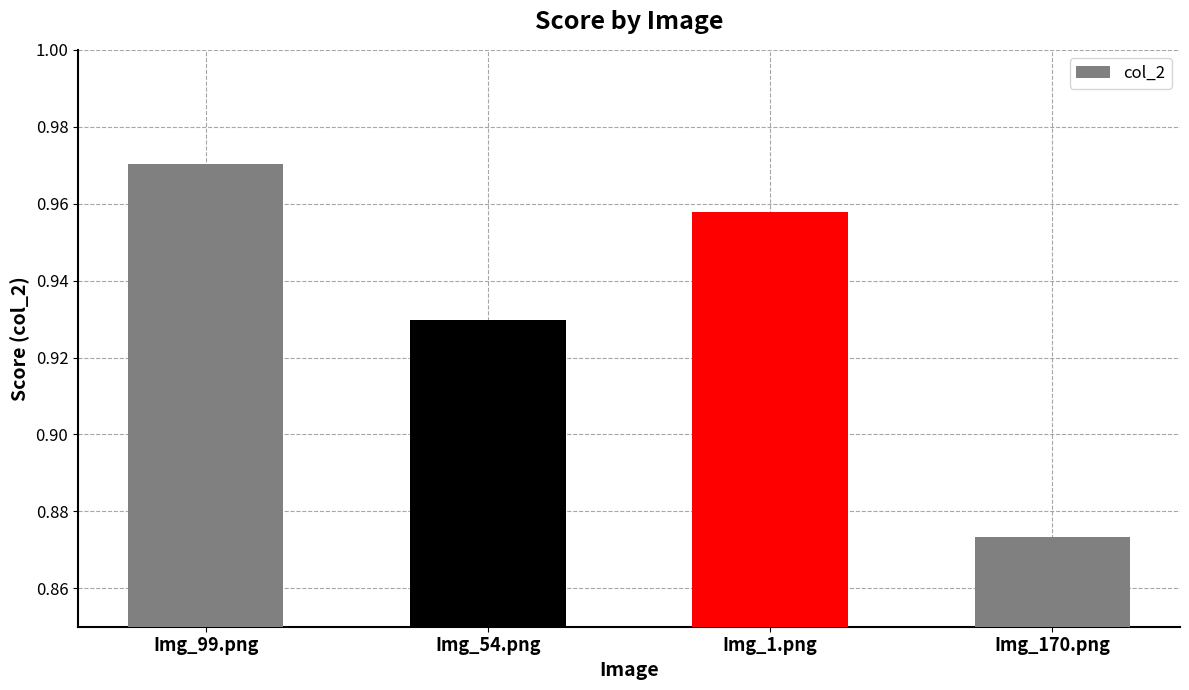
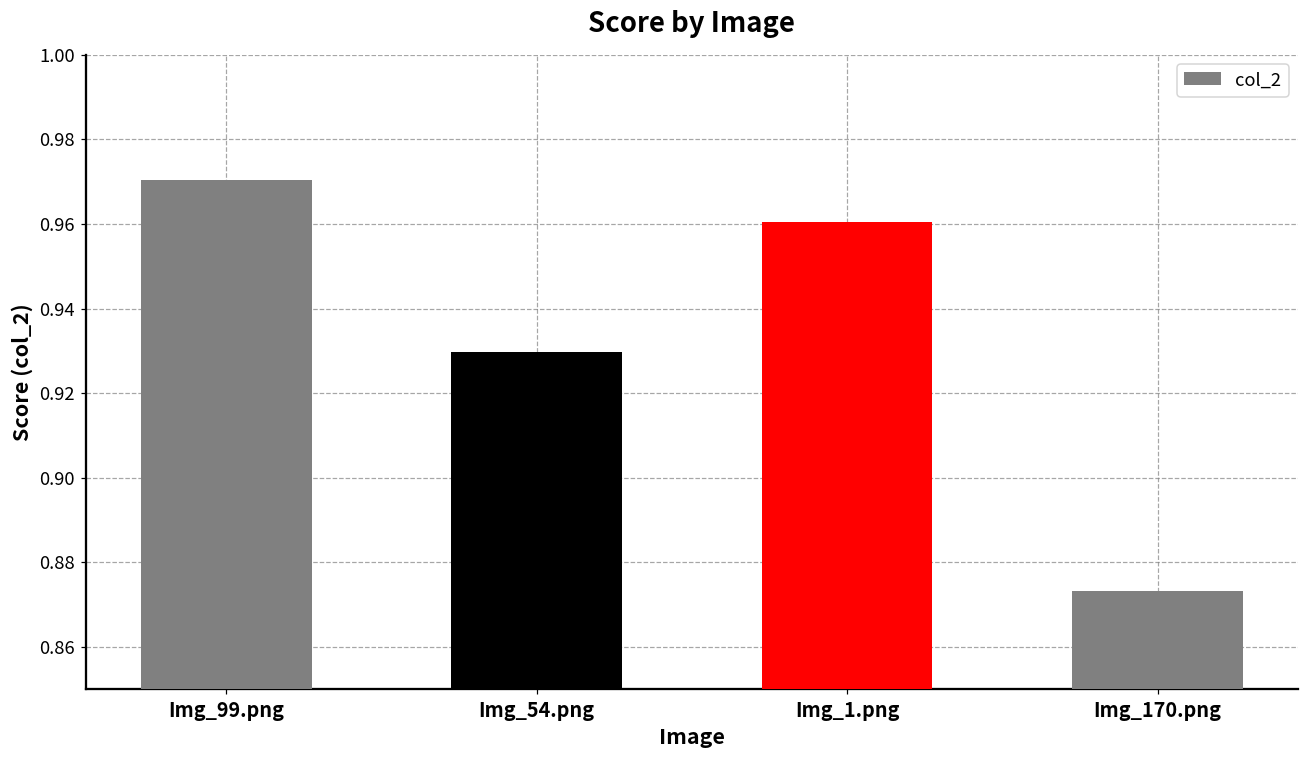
  {
    "Img_99.png": 0.970,
    "Img_54.png": 0.930,
-   "Img_1.png": 0.958,
+   "Img_1.png": 0.960,
    "Img_170.png": 0.873
  }
